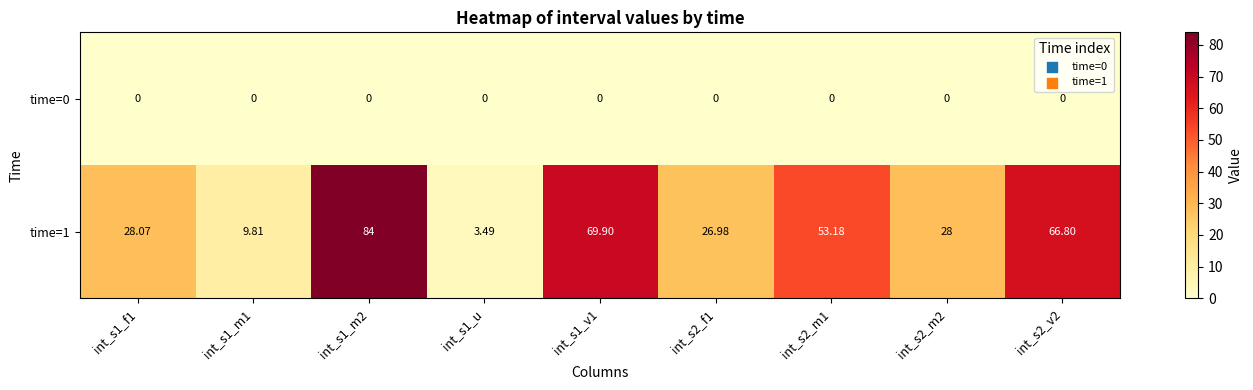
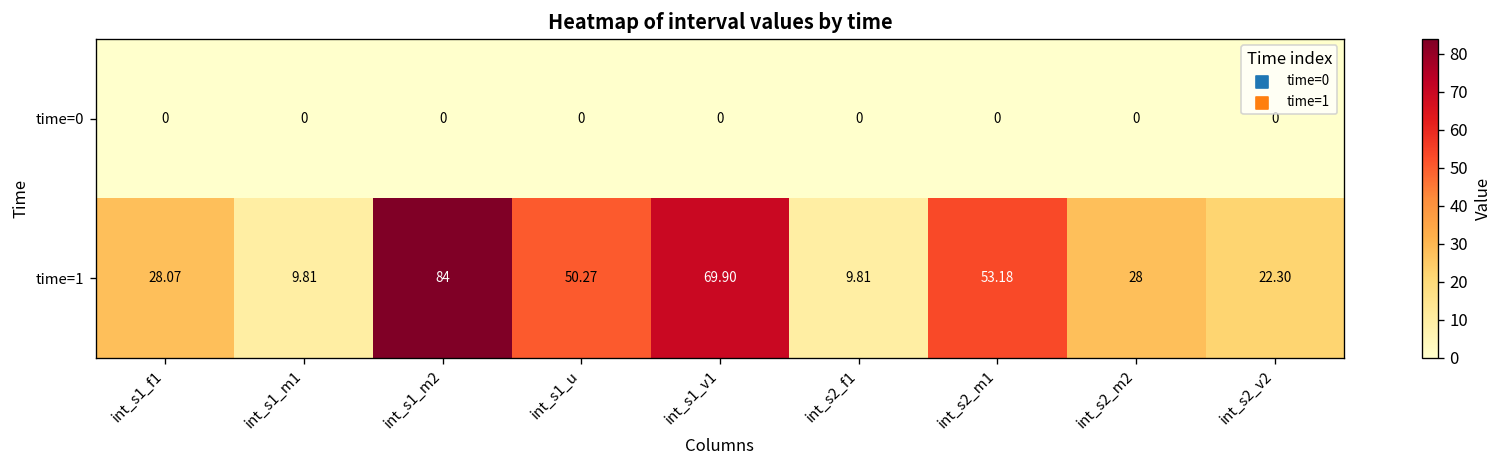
  {
    "time=0": {
      "int_s1_f1": 0,
      "int_s1_m1": 0,
      "int_s1_m2": 0,
      "int_s1_u": 0,
      "int_s1_v1": 0,
      "int_s2_f1": 0,
      "int_s2_m1": 0,
      "int_s2_m2": 0,
      "int_s2_v2": 0
    },
    "time=1": {
      "int_s1_f1": 28.07,
      "int_s1_m1": 9.81,
      "int_s1_m2": 84,
-     "int_s1_u": 3.49,
+     "int_s1_u": 50.27,
      "int_s1_v1": 69.90,
-     "int_s2_f1": 26.98,
+     "int_s2_f1": 9.81,
      "int_s2_m1": 53.18,
      "int_s2_m2": 28,
-     "int_s2_v2": 66.80
+     "int_s2_v2": 22.30
    }
  }
